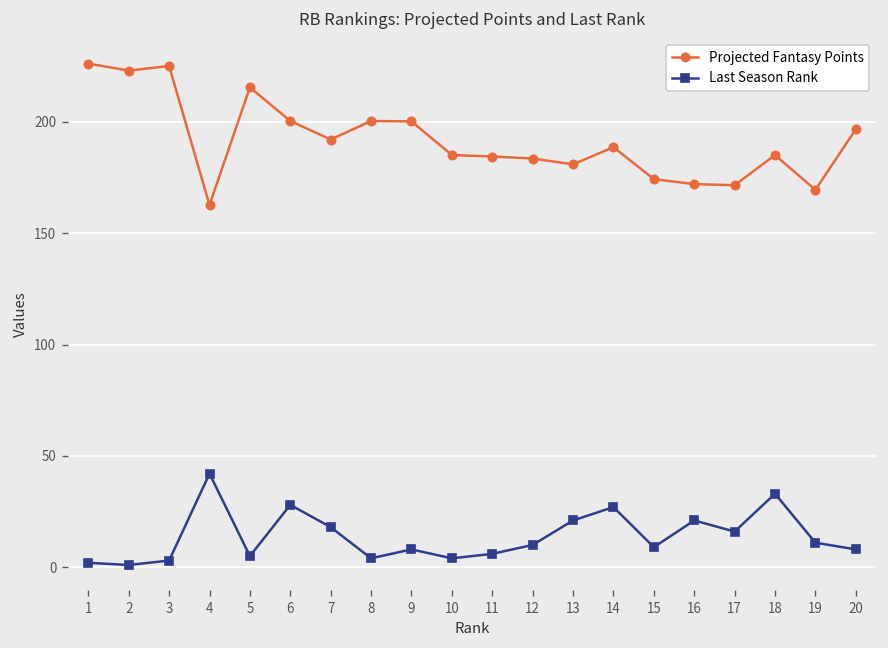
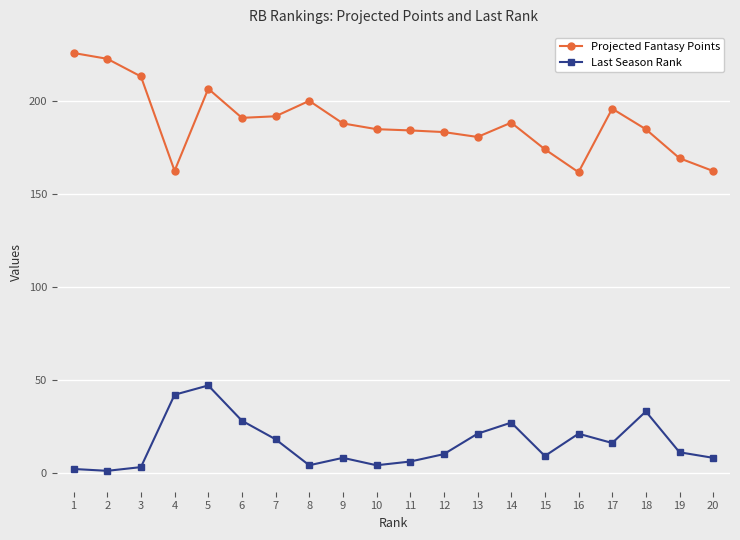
  {
    "Projected Fantasy Points": {
      "1": 226,
      "2": 223,
-     "3": 225,
+     "3": 213,
      "4": 163,
-     "5": 215,
-     "6": 200,
+     "5": 207,
+     "6": 191,
      "7": 192,
      "8": 200,
-     "9": 200,
+     "9": 188,
      "10": 185,
      "11": 184,
      "12": 184,
      "13": 181,
      "14": 189,
      "15": 174,
-     "16": 172,
-     "17": 172,
+     "16": 162,
+     "17": 196,
      "18": 185,
      "19": 169,
-     "20": 197
+     "20": 163
    },
    "Last Season Rank": {
      "1": 2,
      "2": 1,
      "3": 3,
      "4": 42,
-     "5": 5,
+     "5": 47,
      "6": 28,
      "7": 18,
      "8": 4,
      "9": 8,
      "10": 4,
      "11": 6,
      "12": 10,
      "13": 21,
      "14": 27,
      "15": 9,
      "16": 21,
      "17": 16,
      "18": 33,
      "19": 11,
      "20": 8
    }
  }
